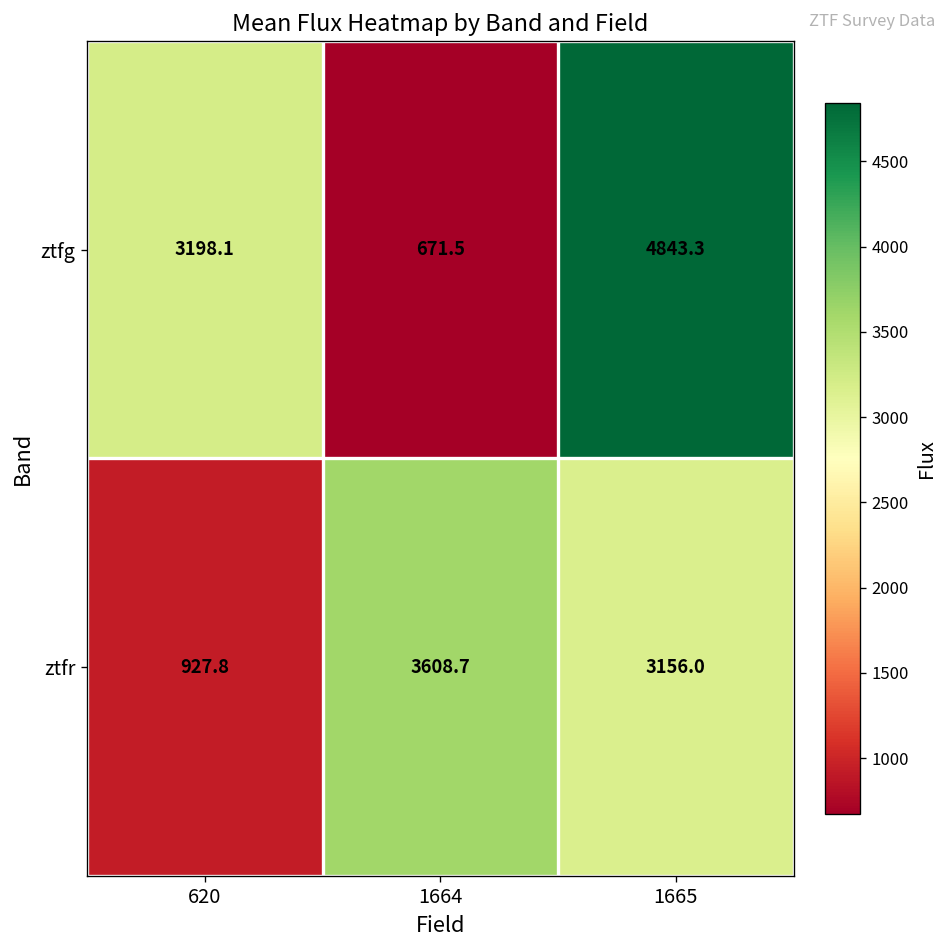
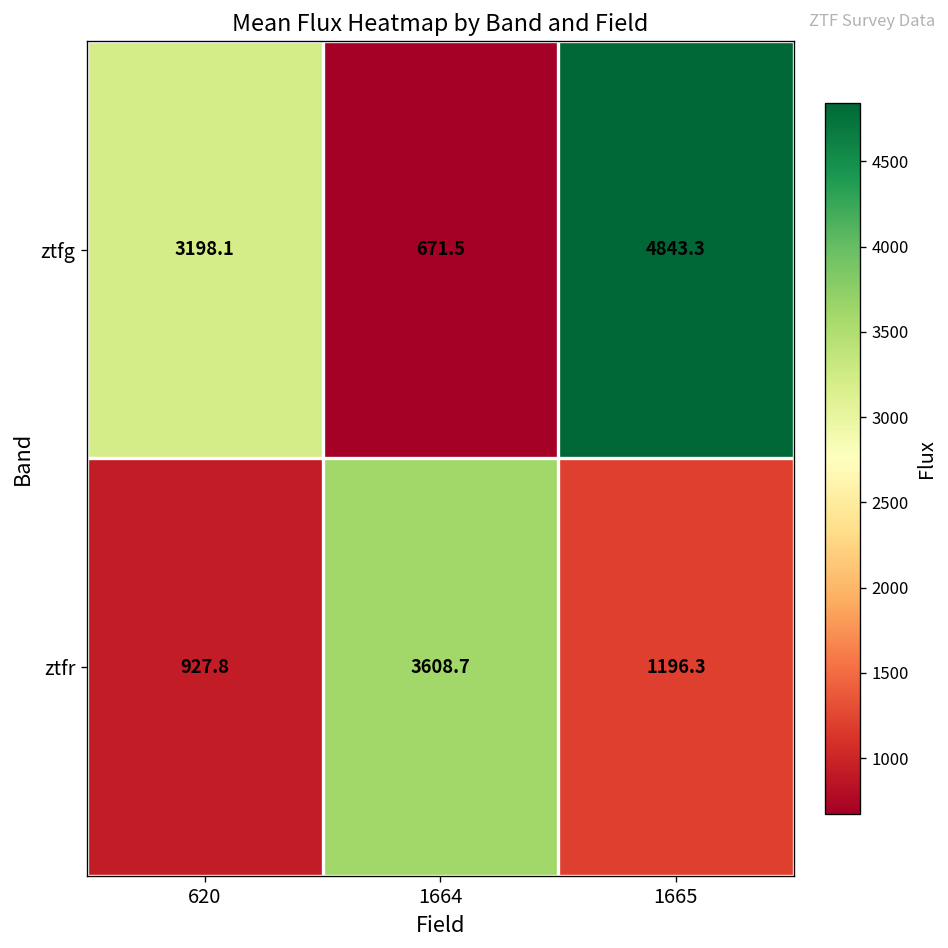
  {
    "ztfg": {
      "620": 3198.1,
      "1664": 671.5,
      "1665": 4843.3
    },
    "ztfr": {
      "620": 927.8,
      "1664": 3608.7,
-     "1665": 3156.0
+     "1665": 1196.3
    }
  }
